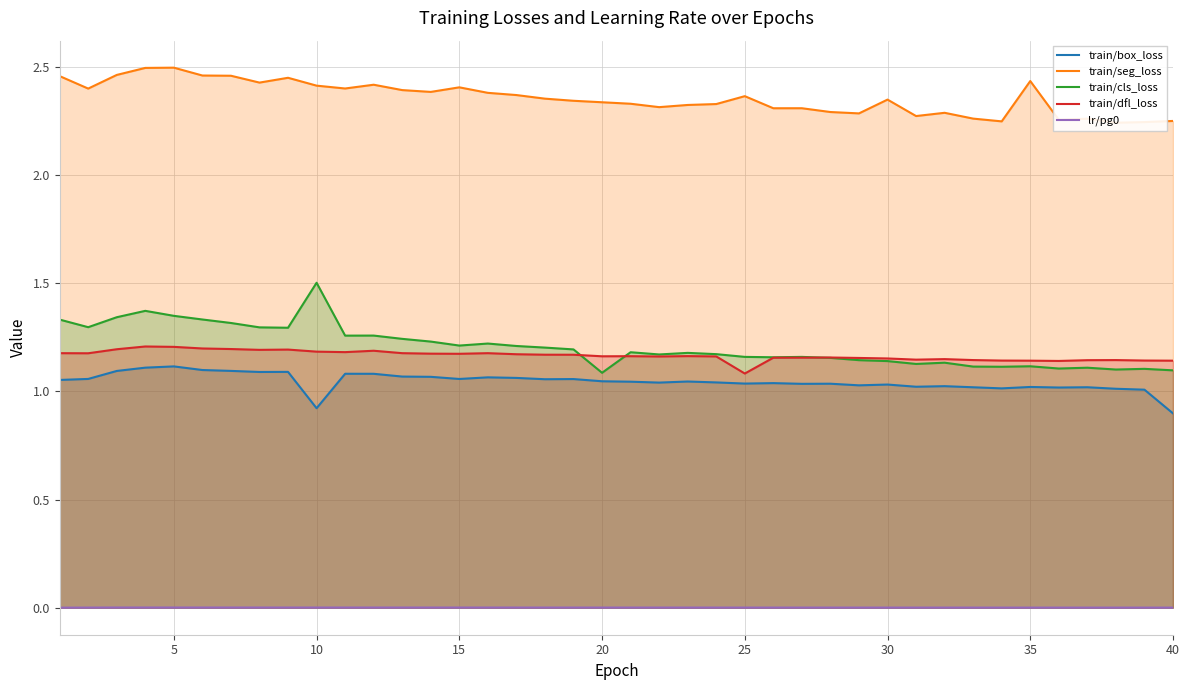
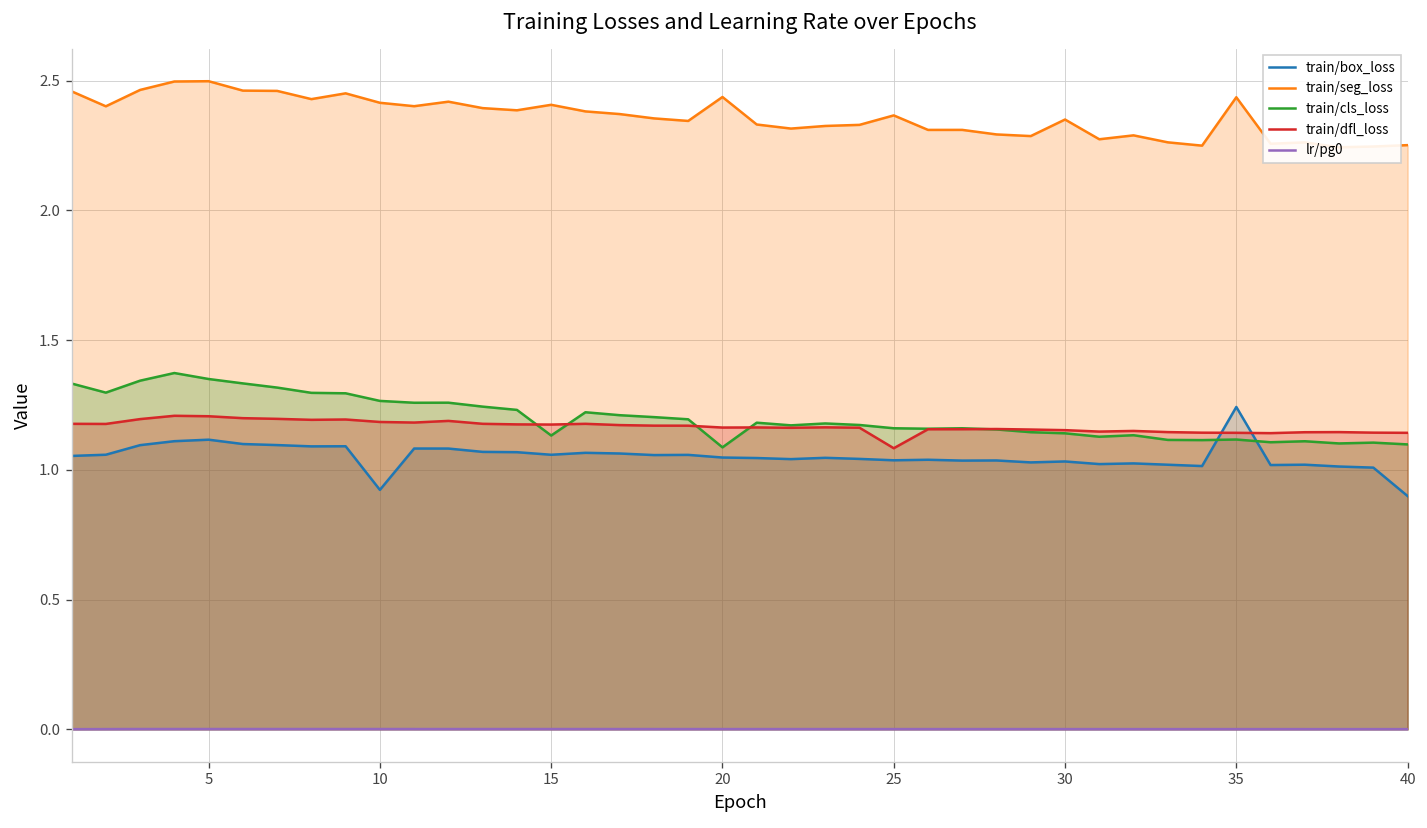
  {
    "train/box_loss": {
      "5": 1.12,
      "10": 0.92,
      "15": 1.06,
      "20": 1.05,
      "25": 1.04,
      "30": 1.03,
-     "35": 1.02,
+     "35": 1.24,
      "40": 0.90
    },
    "train/seg_loss": {
      "5": 2.50,
      "10": 2.41,
      "15": 2.41,
-     "20": 2.34,
+     "20": 2.44,
      "25": 2.37,
      "30": 2.35,
      "35": 2.44,
      "40": 2.25
    },
    "train/cls_loss": {
      "5": 1.35,
-     "10": 1.50,
-     "15": 1.21,
+     "10": 1.27,
+     "15": 1.13,
      "20": 1.09,
      "25": 1.16,
      "30": 1.14,
      "35": 1.12,
      "40": 1.10
    },
    "train/dfl_loss": {
      "5": 1.21,
      "10": 1.18,
      "15": 1.17,
      "20": 1.16,
      "25": 1.08,
      "30": 1.15,
      "35": 1.14,
      "40": 1.14
    },
    "lr/pg0": {
      "5": 0.00,
      "10": 0.00,
      "15": 0.00,
      "20": 0.00,
      "25": 0.00,
      "30": 0.00,
      "35": 0.00,
      "40": 0.00
    }
  }
